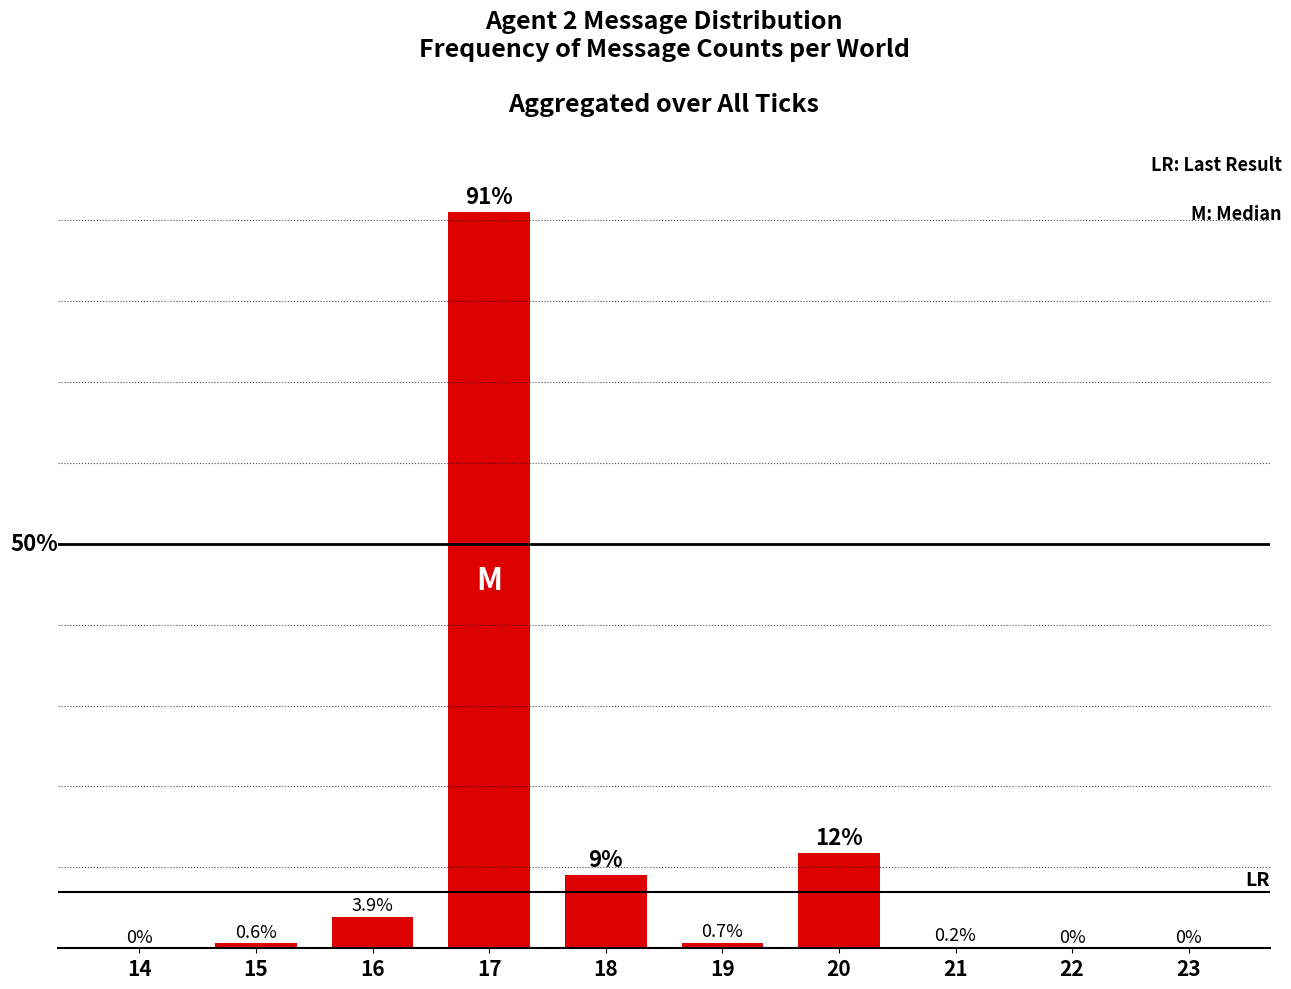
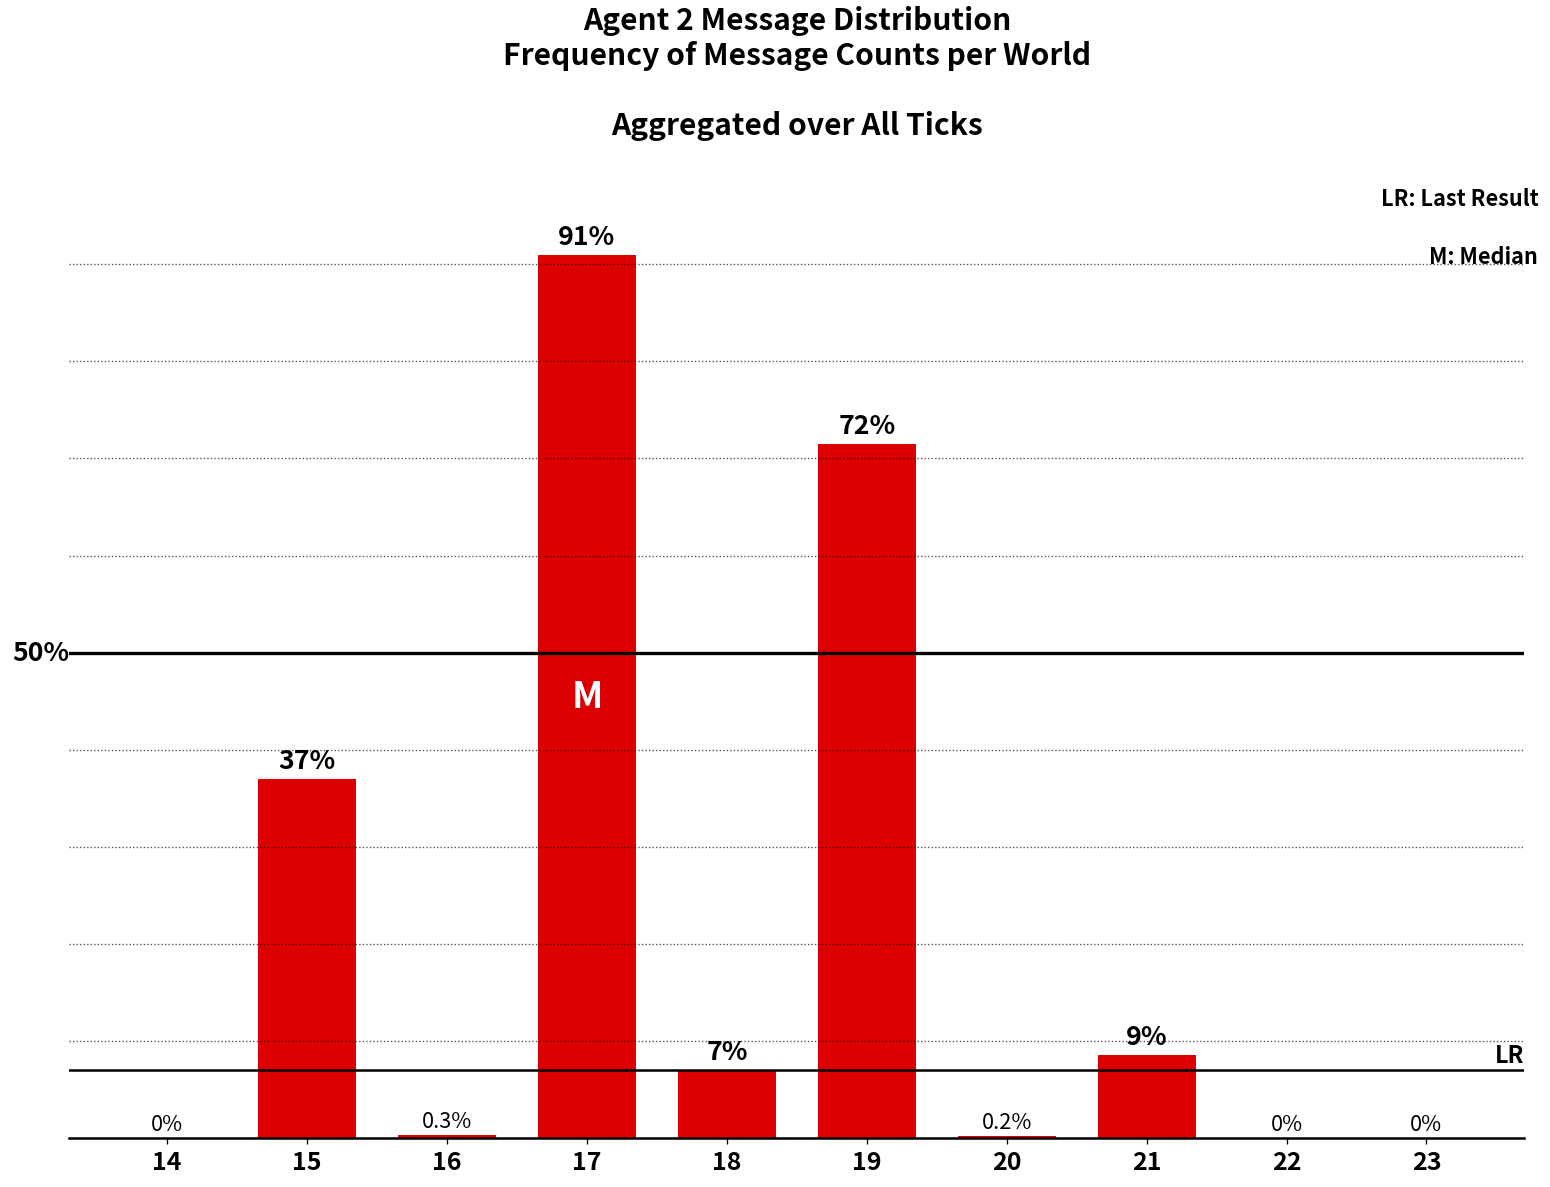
  {
    "14": "0%",
-   "15": "0.6%",
-   "16": "3.9%",
+   "15": "37%",
+   "16": "0.3%",
    "17": "91%",
-   "18": "9%",
-   "19": "0.7%",
-   "20": "12%",
-   "21": "0.2%",
+   "18": "7%",
+   "19": "72%",
+   "20": "0.2%",
+   "21": "9%",
    "22": "0%",
    "23": "0%"
  }
